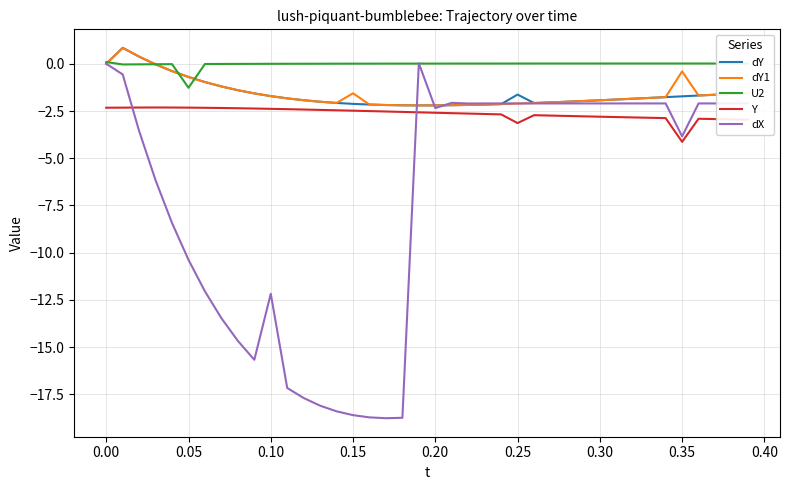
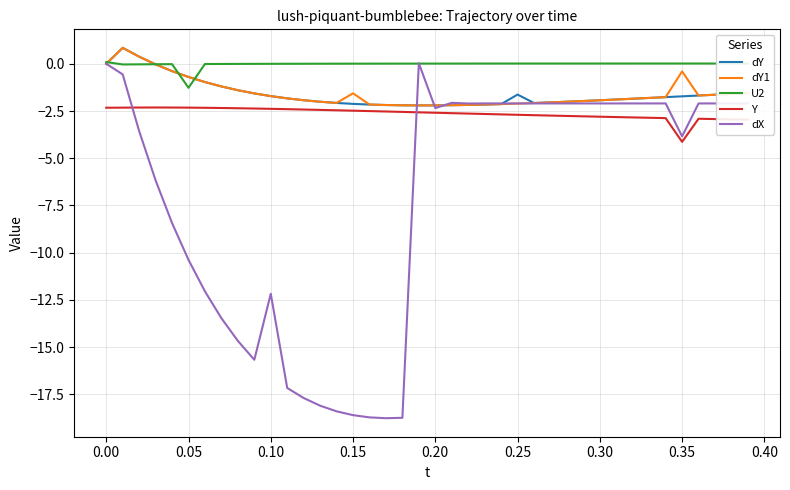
  {
    "dY": {
      "0.15": -2.1,
      "0.25": -1.6,
      "0.35": -1.7
    },
    "dY1": {
      "0.15": -1.6,
      "0.35": -0.4
    },
    "U2": {
      "0.05": -1.3,
      "0.10": 0.0,
      "0.15": 0.0,
      "0.20": 0.0,
      "0.25": 0.0,
      "0.30": 0.0,
      "0.35": 0.0
    },
    "Y": {
      "0.00": -2.3,
      "0.05": -2.3,
      "0.10": -2.4,
      "0.15": -2.5,
      "0.20": -2.6,
-     "0.25": -3.1,
+     "0.25": -2.7,
      "0.30": -2.8,
      "0.35": -4.1
    },
    "dX": {
      "0.05": -10.4,
      "0.10": -12.2,
      "0.15": -18.6,
      "0.20": -2.3,
      "0.30": -2.1,
      "0.35": -3.8
    }
  }
